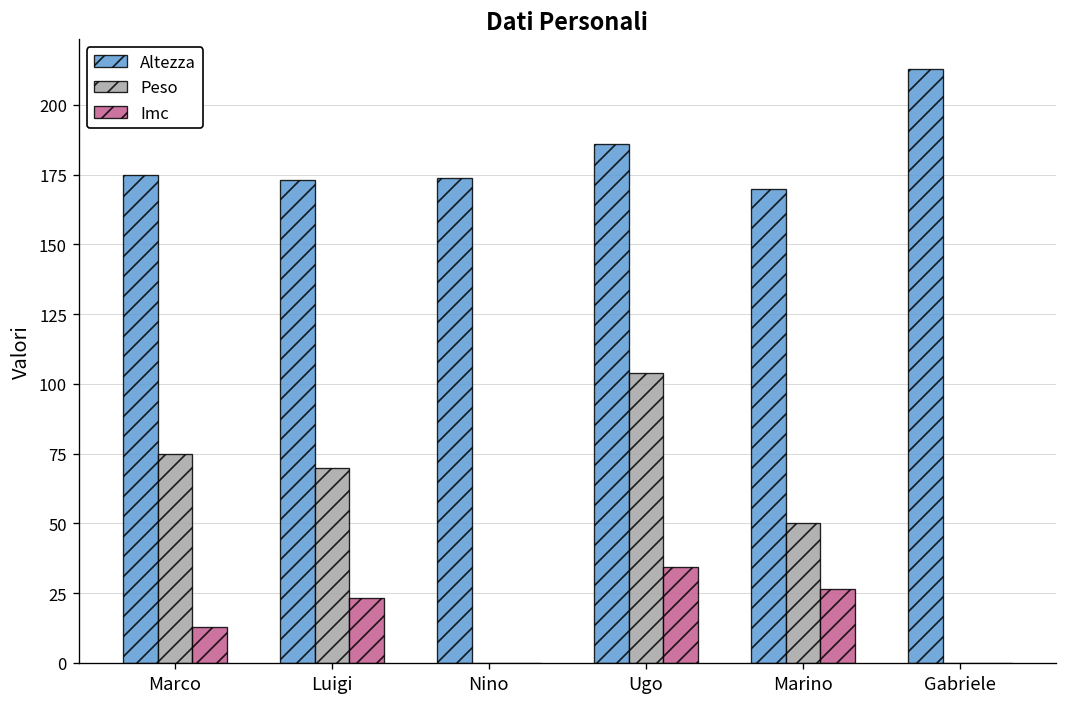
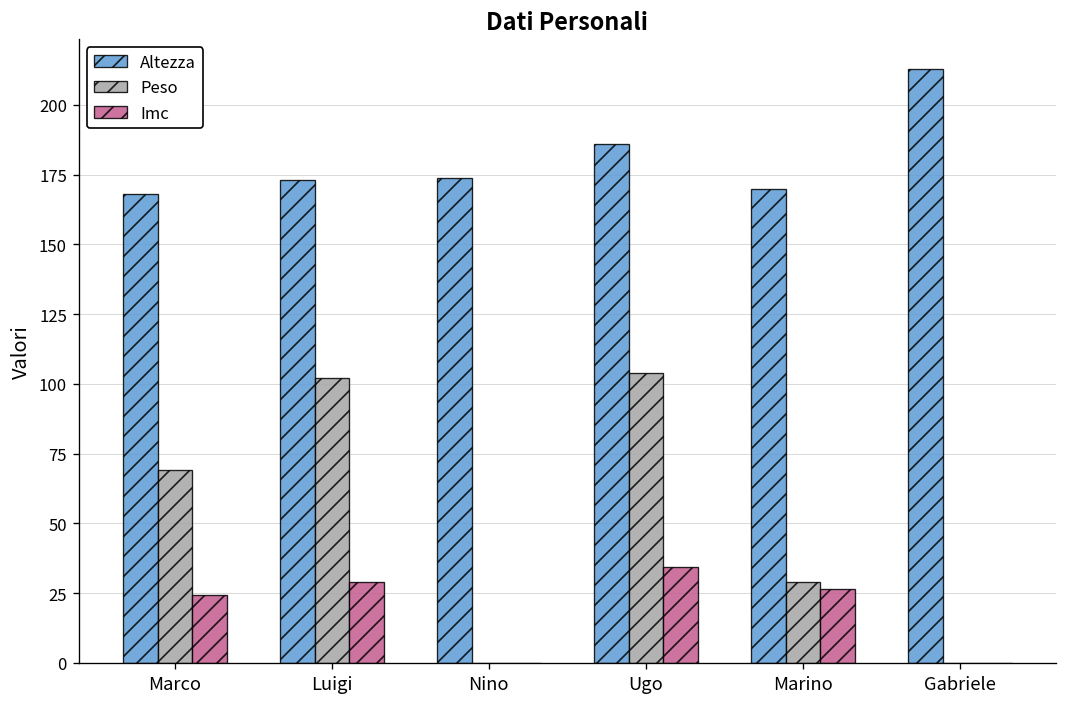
  {
    "Altezza": {
-     "Marco": 175,
+     "Marco": 168,
      "Luigi": 173,
      "Nino": 174,
      "Ugo": 186,
      "Marino": 170,
      "Gabriele": 213
    },
    "Peso": {
-     "Marco": 75,
-     "Luigi": 70,
+     "Marco": 69,
+     "Luigi": 102,
      "Nino": 0,
      "Ugo": 104,
-     "Marino": 50,
+     "Marino": 29,
      "Gabriele": 0
    },
    "Imc": {
-     "Marco": 13,
-     "Luigi": 23,
+     "Marco": 24,
+     "Luigi": 29,
      "Nino": 0,
      "Ugo": 34,
      "Marino": 27,
      "Gabriele": 0
    }
  }
